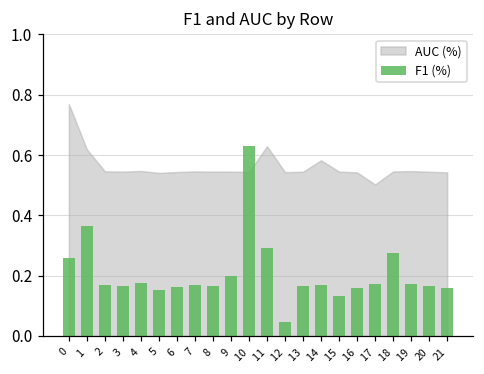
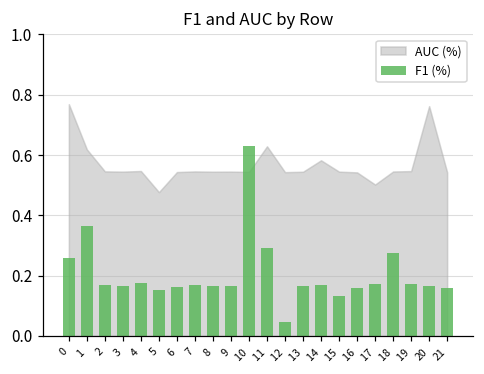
  {
    "F1 (%)": {
      "0": 0.26,
      "1": 0.37,
      "2": 0.17,
      "3": 0.17,
      "4": 0.17,
      "5": 0.15,
      "6": 0.16,
      "7": 0.17,
      "8": 0.17,
-     "9": 0.20,
+     "9": 0.17,
      "10": 0.63,
      "11": 0.29,
      "12": 0.05,
      "13": 0.17,
      "14": 0.17,
      "15": 0.13,
      "16": 0.16,
      "17": 0.17,
      "18": 0.28,
      "19": 0.17,
      "20": 0.17,
      "21": 0.16
    },
    "AUC (%)": {
      "0": 0.77,
      "1": 0.62,
      "2": 0.55,
      "3": 0.55,
      "4": 0.55,
-     "5": 0.54,
+     "5": 0.48,
      "6": 0.54,
      "7": 0.55,
      "8": 0.54,
      "9": 0.55,
      "10": 0.54,
      "11": 0.63,
      "12": 0.54,
      "13": 0.54,
      "14": 0.58,
      "15": 0.54,
      "16": 0.54,
      "17": 0.50,
      "18": 0.55,
      "19": 0.55,
-     "20": 0.54,
+     "20": 0.76,
      "21": 0.54
    }
  }
